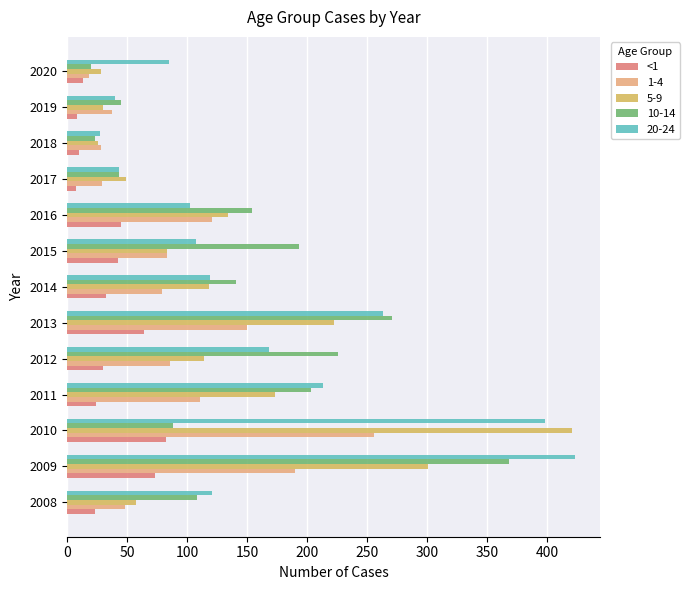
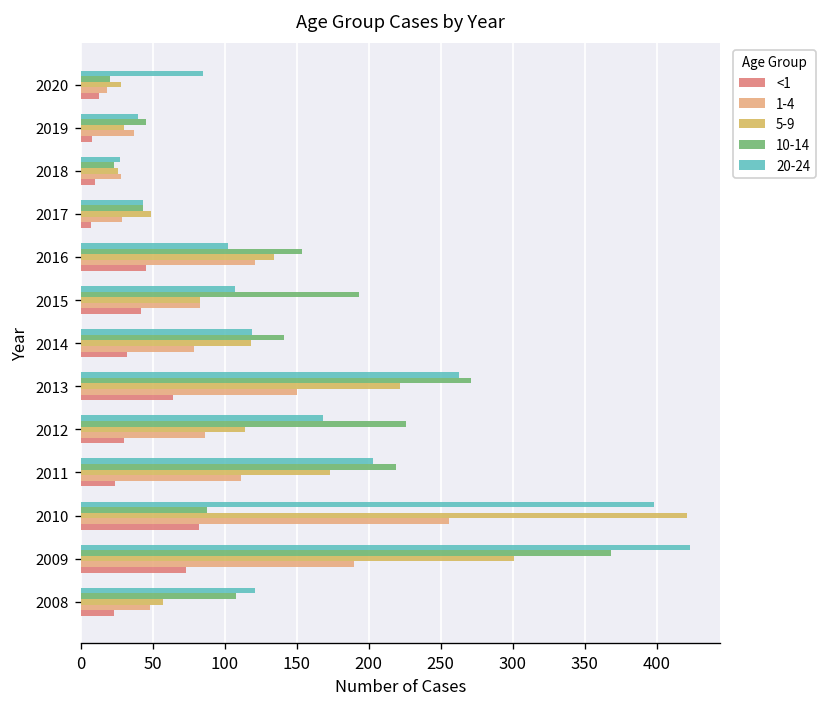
  {
    "10-14": {
      "2020": 20,
      "2019": 45,
      "2018": 23,
      "2017": 43,
      "2016": 154,
      "2015": 193,
      "2014": 141,
      "2013": 271,
      "2012": 226,
-     "2011": 203,
+     "2011": 219,
      "2010": 88,
      "2009": 368,
      "2008": 108
    },
    "20-24": {
      "2020": 85,
      "2019": 40,
      "2018": 27,
      "2017": 43,
      "2016": 102,
      "2015": 107,
      "2014": 119,
      "2013": 263,
      "2012": 168,
-     "2011": 213,
+     "2011": 203,
      "2010": 398,
      "2009": 423,
      "2008": 121
    }
  }
